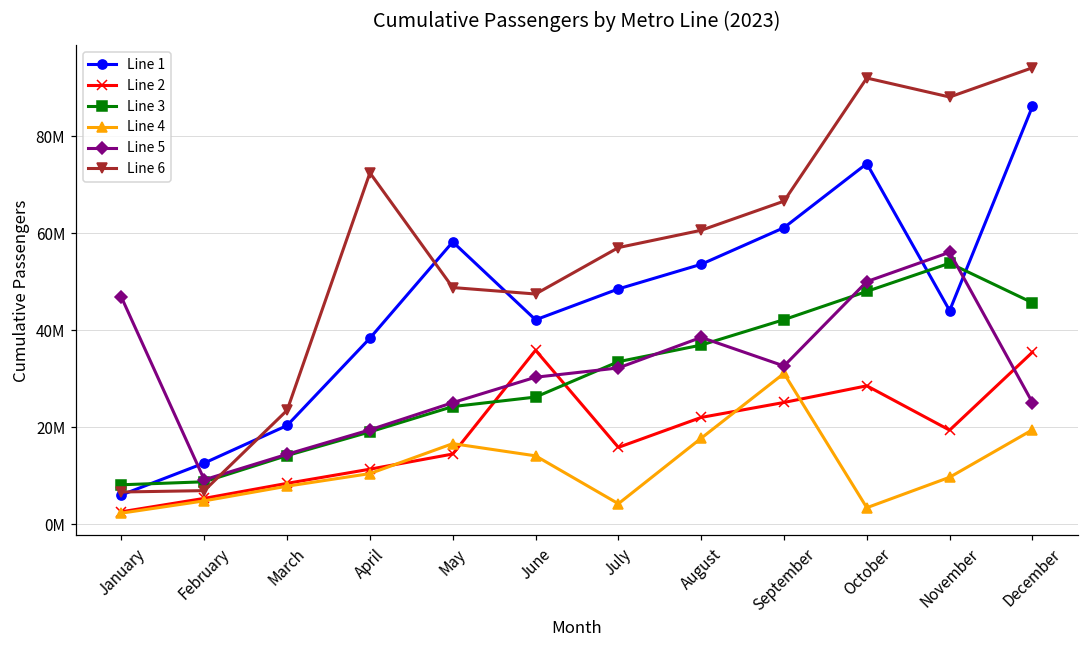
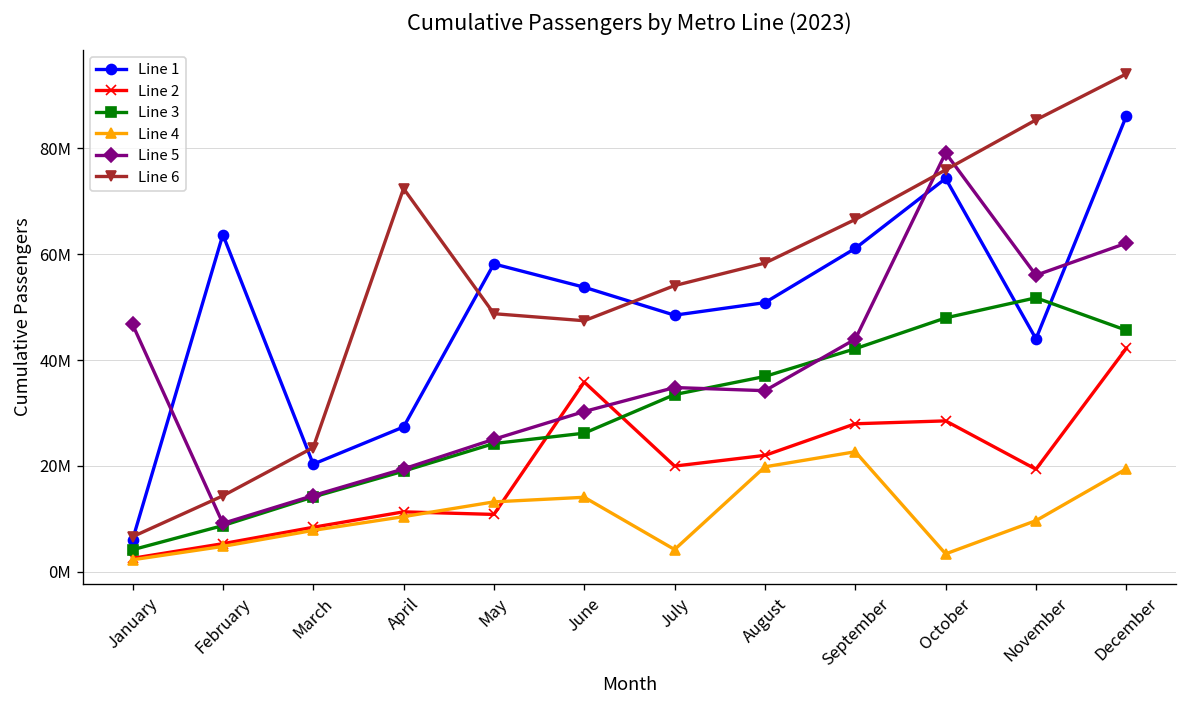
  {
    "Line 1": {
      "January": 6000000,
-     "February": 13000000,
+     "February": 64000000,
      "March": 20000000,
-     "April": 38000000,
+     "April": 27000000,
      "May": 58000000,
-     "June": 42000000,
+     "June": 54000000,
      "July": 48000000,
-     "August": 54000000,
+     "August": 51000000,
      "September": 61000000,
      "October": 74000000,
      "November": 44000000,
      "December": 86000000
    },
    "Line 2": {
      "March": 8000000,
      "April": 11000000,
-     "May": 14000000,
+     "May": 11000000,
      "June": 36000000,
-     "July": 16000000,
+     "July": 20000000,
      "August": 22000000,
-     "September": 25000000,
+     "September": 28000000,
      "October": 29000000,
      "November": 19000000,
-     "December": 35000000
+     "December": 42000000
    },
    "Line 3": {
-     "January": 8000000,
+     "January": 4000000,
      "May": 24000000,
      "June": 26000000,
      "July": 33000000,
      "August": 37000000,
      "September": 42000000,
      "October": 48000000,
-     "November": 54000000,
+     "November": 52000000,
      "December": 46000000
    },
    "Line 4": {
      "March": 8000000,
      "April": 10000000,
-     "May": 17000000,
+     "May": 13000000,
      "June": 14000000,
      "July": 4000000,
-     "August": 18000000,
-     "September": 31000000,
+     "August": 20000000,
+     "September": 23000000,
      "October": 3000000,
      "November": 10000000,
      "December": 19000000
    },
    "Line 5": {
      "January": 47000000,
      "May": 25000000,
      "June": 30000000,
-     "July": 32000000,
-     "August": 38000000,
-     "September": 33000000,
-     "October": 50000000,
+     "July": 35000000,
+     "August": 34000000,
+     "September": 44000000,
+     "October": 79000000,
      "November": 56000000,
-     "December": 25000000
+     "December": 62000000
    },
    "Line 6": {
      "January": 7000000,
-     "February": 7000000,
+     "February": 14000000,
      "March": 23000000,
      "April": 72000000,
      "May": 49000000,
      "June": 47000000,
-     "July": 57000000,
-     "August": 61000000,
+     "July": 54000000,
+     "August": 58000000,
      "September": 67000000,
-     "October": 92000000,
-     "November": 88000000,
+     "October": 76000000,
+     "November": 85000000,
      "December": 94000000
    }
  }
